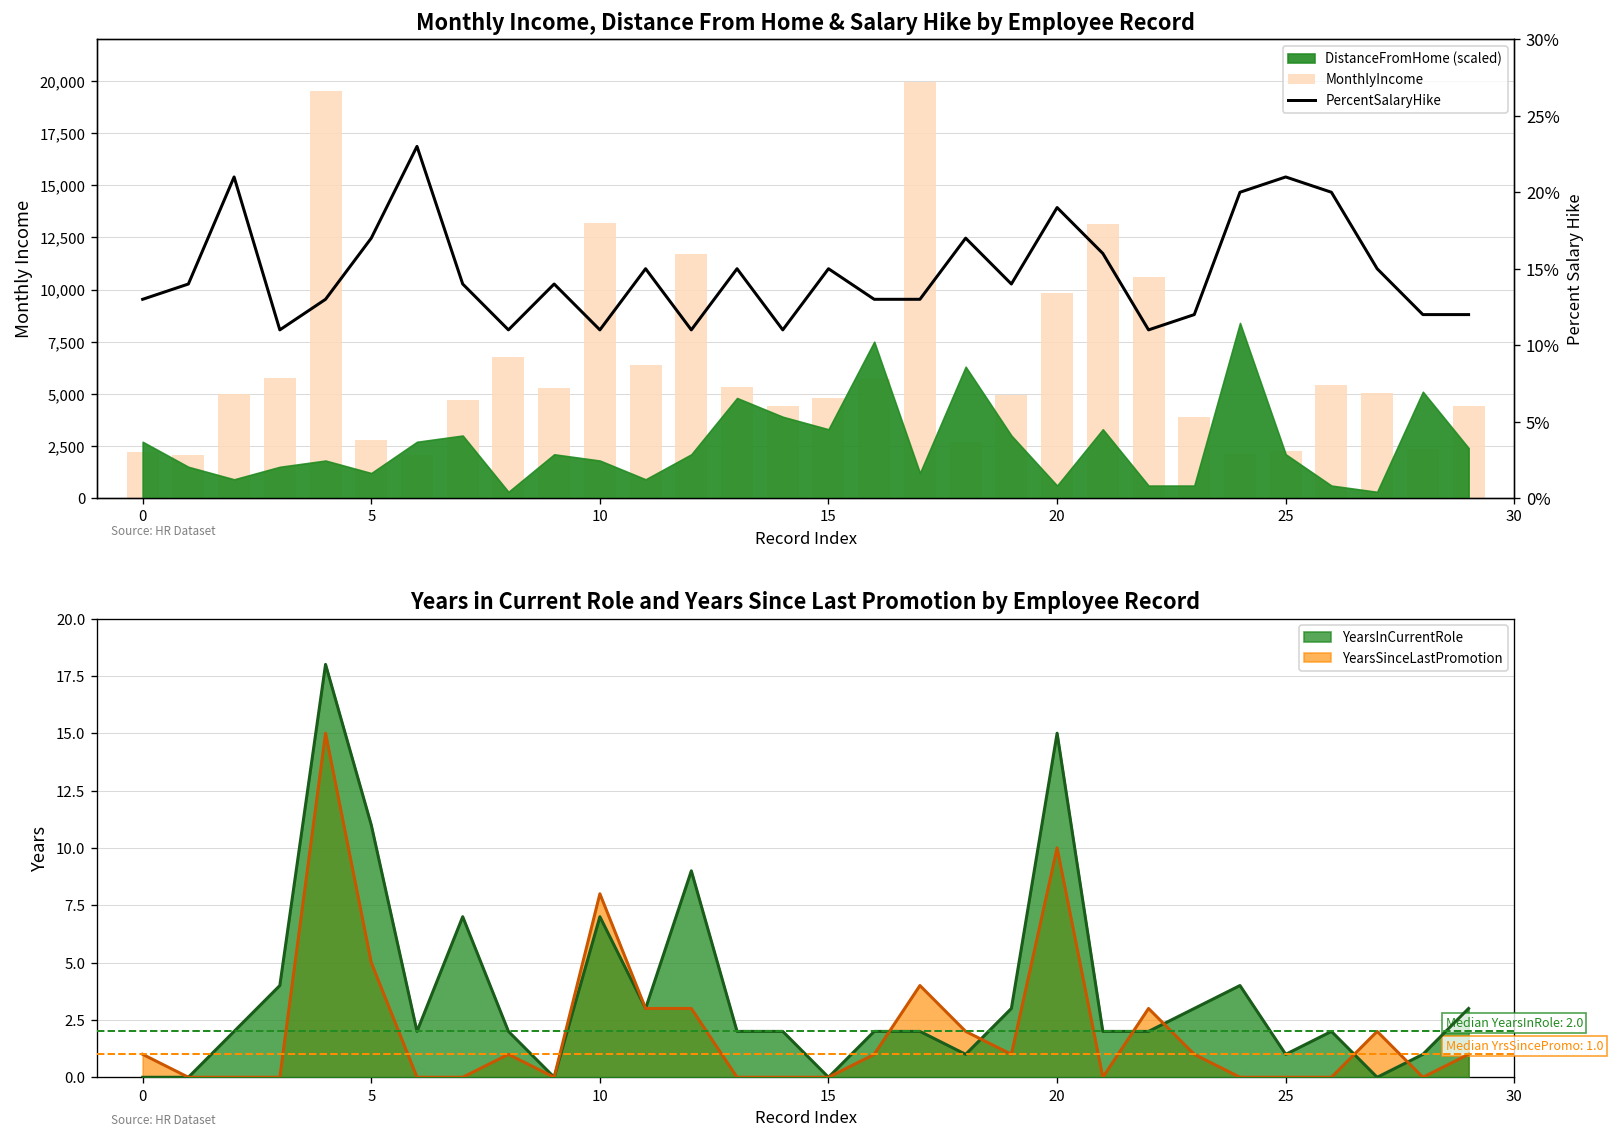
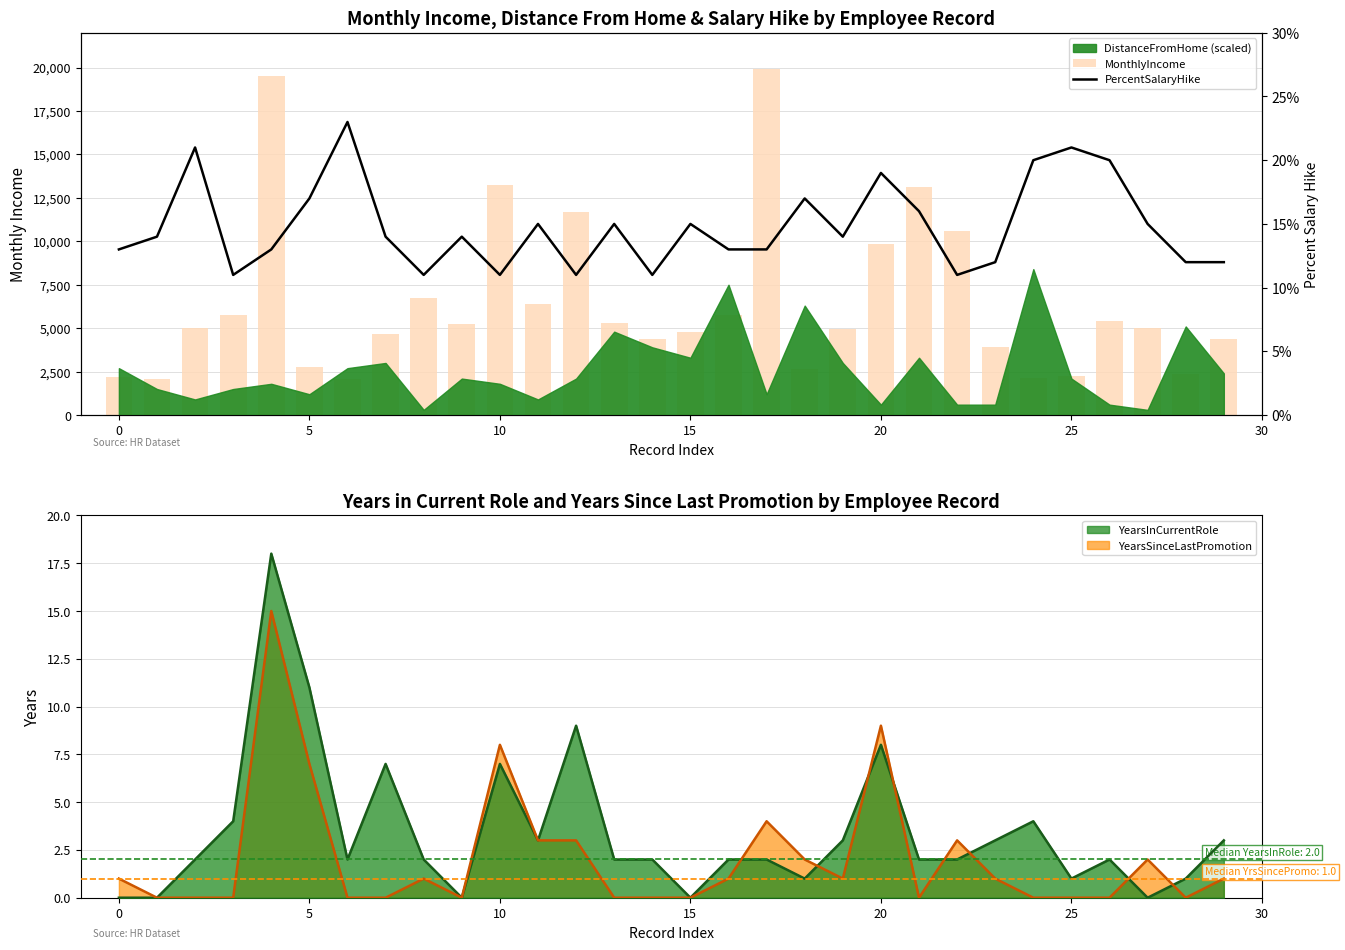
  {
    "Years in Current Role and Years Since Last Promotion by Employee Record": {
      "YearsInCurrentRole": {
        "0": 0,
        "5": 11,
        "10": 7,
-       "20": 15,
+       "20": 8,
        "25": 1
      },
      "YearsSinceLastPromotion": {
        "0": 1,
-       "5": 5,
+       "5": 7,
        "10": 8,
-       "20": 10,
+       "20": 9,
        "25": 0
      }
    }
  }
